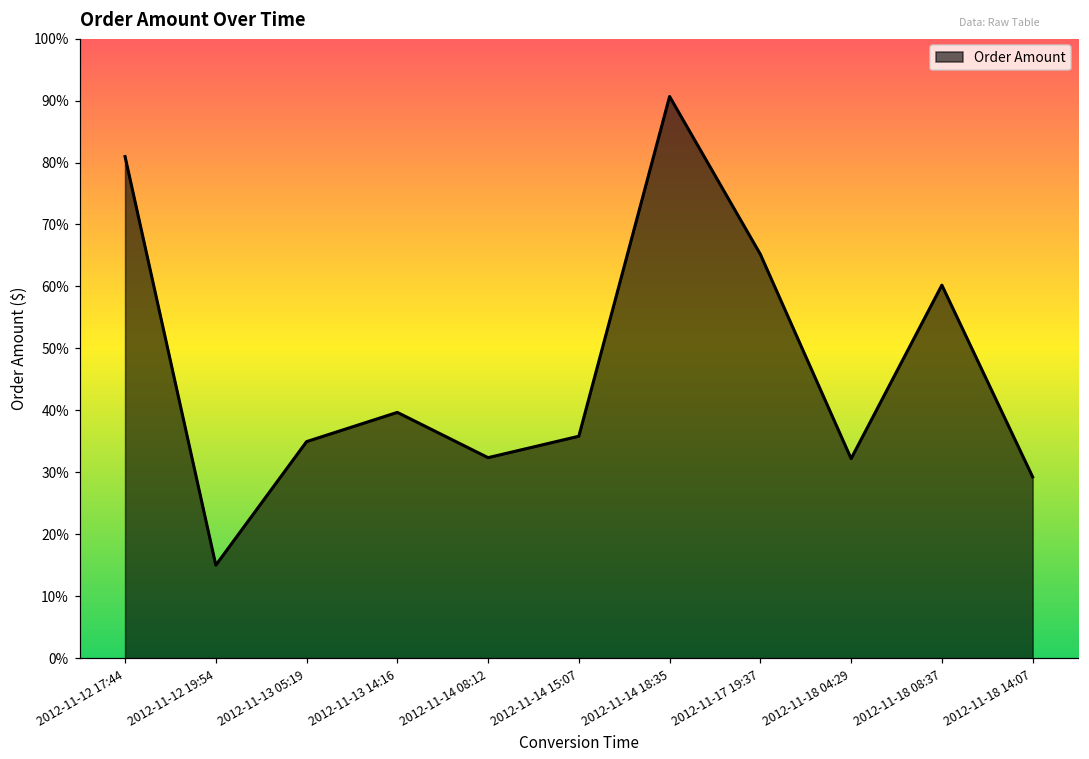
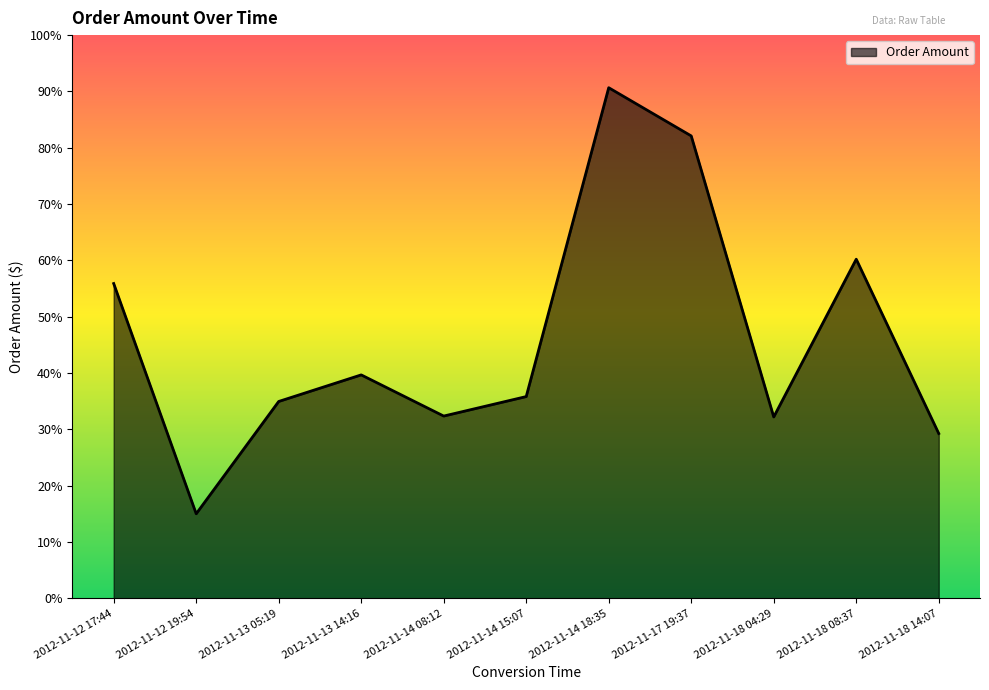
  {
-   "2012-11-12 17:44": "81%",
+   "2012-11-12 17:44": "56%",
    "2012-11-12 19:54": "15%",
    "2012-11-13 05:19": "35%",
    "2012-11-13 14:16": "40%",
    "2012-11-14 08:12": "32%",
    "2012-11-14 15:07": "36%",
    "2012-11-14 18:35": "91%",
-   "2012-11-17 19:37": "65%",
+   "2012-11-17 19:37": "82%",
    "2012-11-18 04:29": "32%",
    "2012-11-18 08:37": "60%",
    "2012-11-18 14:07": "29%"
  }
